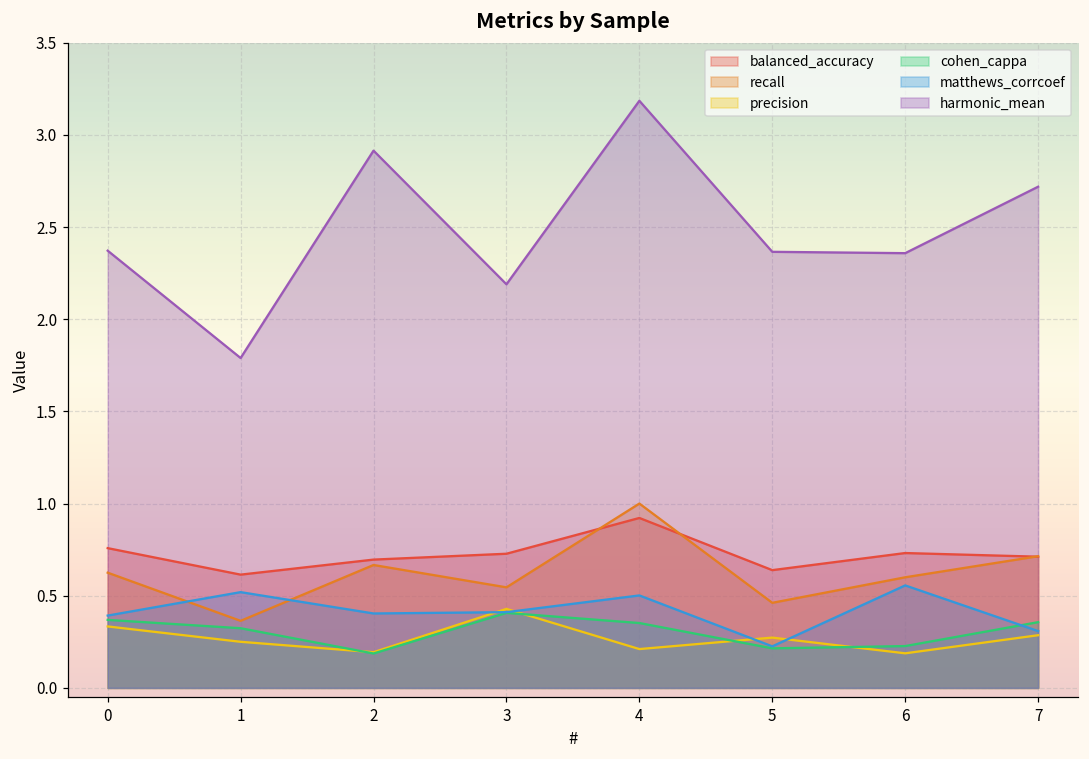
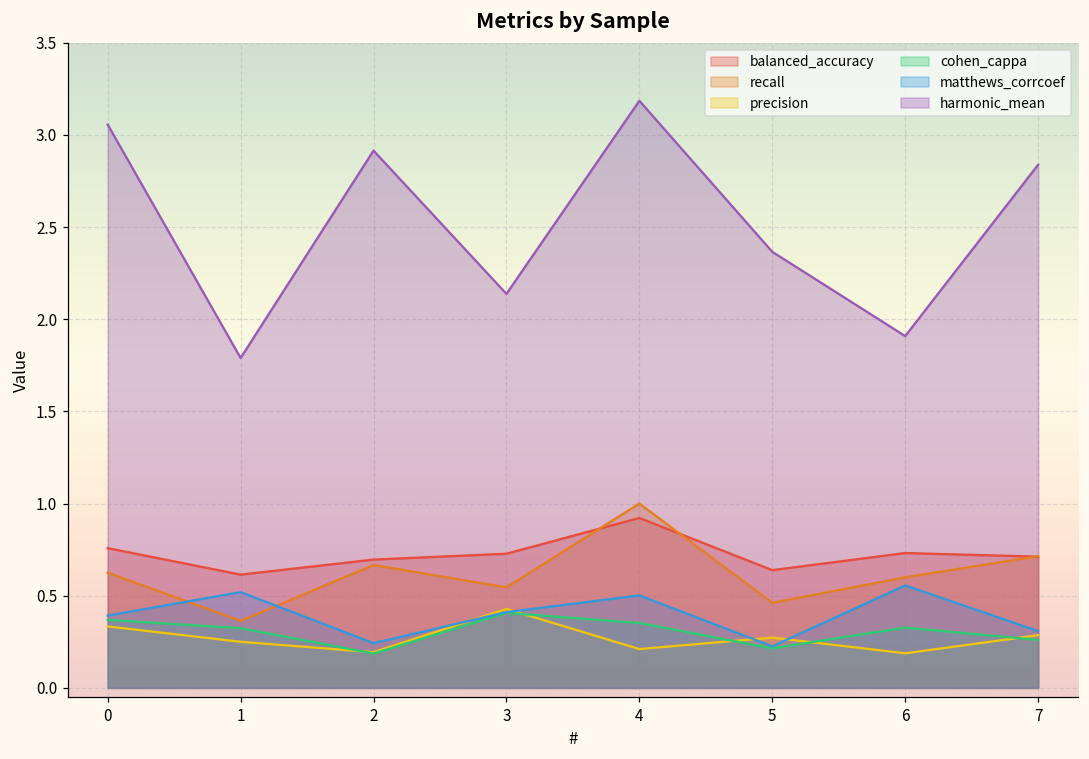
  {
    "cohen_cappa": {
      "0": 0.37,
      "1": 0.32,
      "4": 0.35,
-     "6": 0.23,
-     "7": 0.36
+     "6": 0.33,
+     "7": 0.26
    },
    "matthews_corrcoef": {
      "0": 0.39,
      "1": 0.52,
-     "2": 0.40,
+     "2": 0.24,
      "4": 0.50,
      "6": 0.56,
      "7": 0.31
    },
    "harmonic_mean": {
-     "0": 2.37,
+     "0": 3.06,
      "1": 1.79,
      "2": 2.91,
-     "3": 2.19,
+     "3": 2.14,
      "4": 3.19,
      "5": 2.37,
-     "6": 2.36,
-     "7": 2.72
+     "6": 1.91,
+     "7": 2.84
    }
  }
